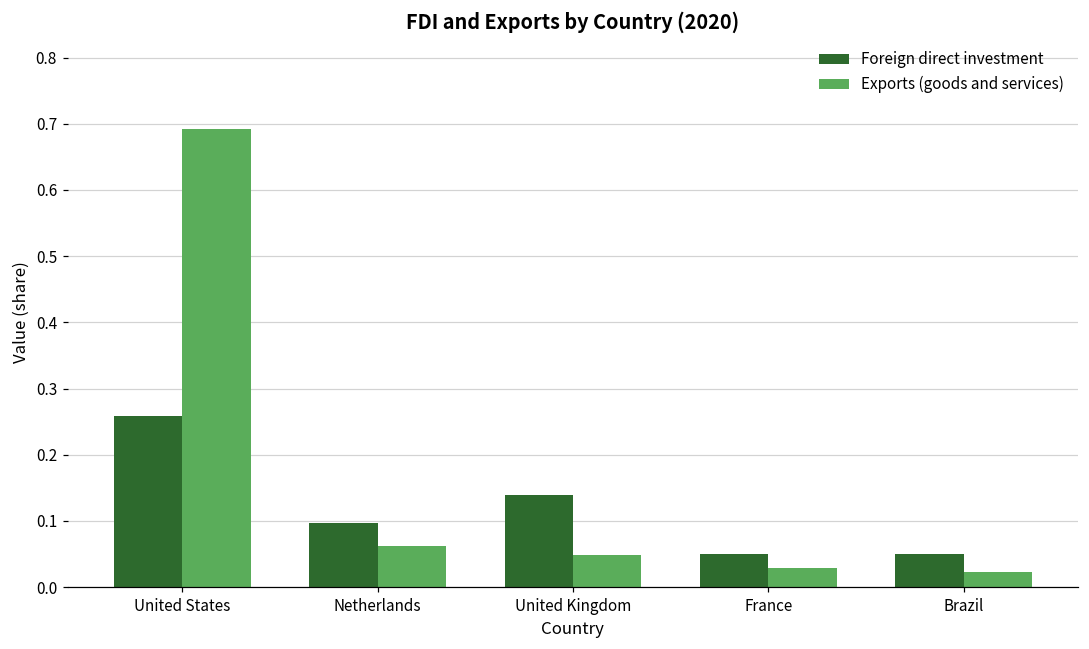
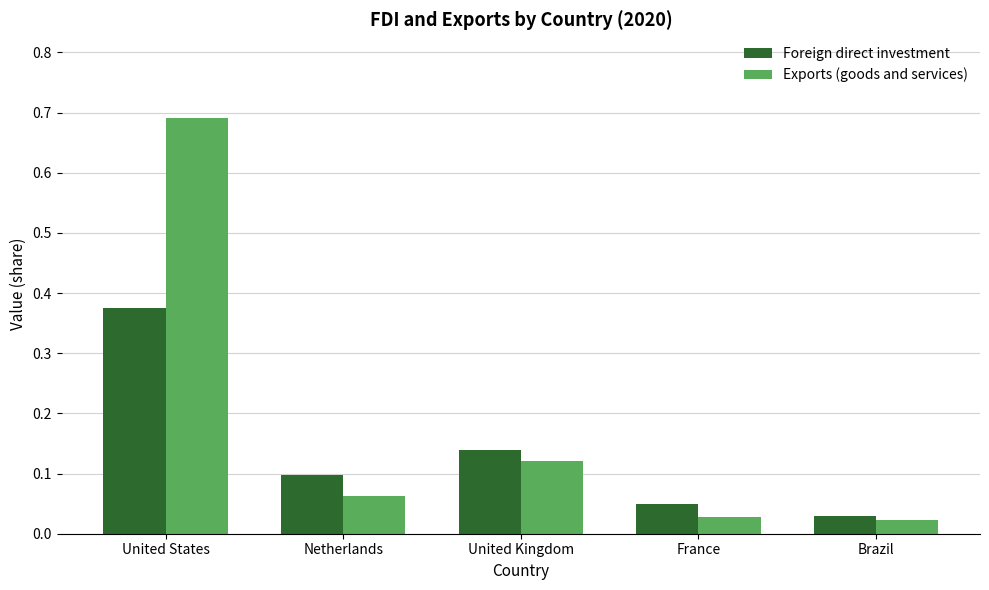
  {
    "Foreign direct investment": {
-     "United States": 0.26,
+     "United States": 0.38,
      "Netherlands": 0.10,
      "United Kingdom": 0.14,
      "France": 0.05,
-     "Brazil": 0.05
+     "Brazil": 0.03
    },
    "Exports (goods and services)": {
      "United States": 0.69,
      "Netherlands": 0.06,
-     "United Kingdom": 0.05,
+     "United Kingdom": 0.12,
      "France": 0.03,
      "Brazil": 0.02
    }
  }
